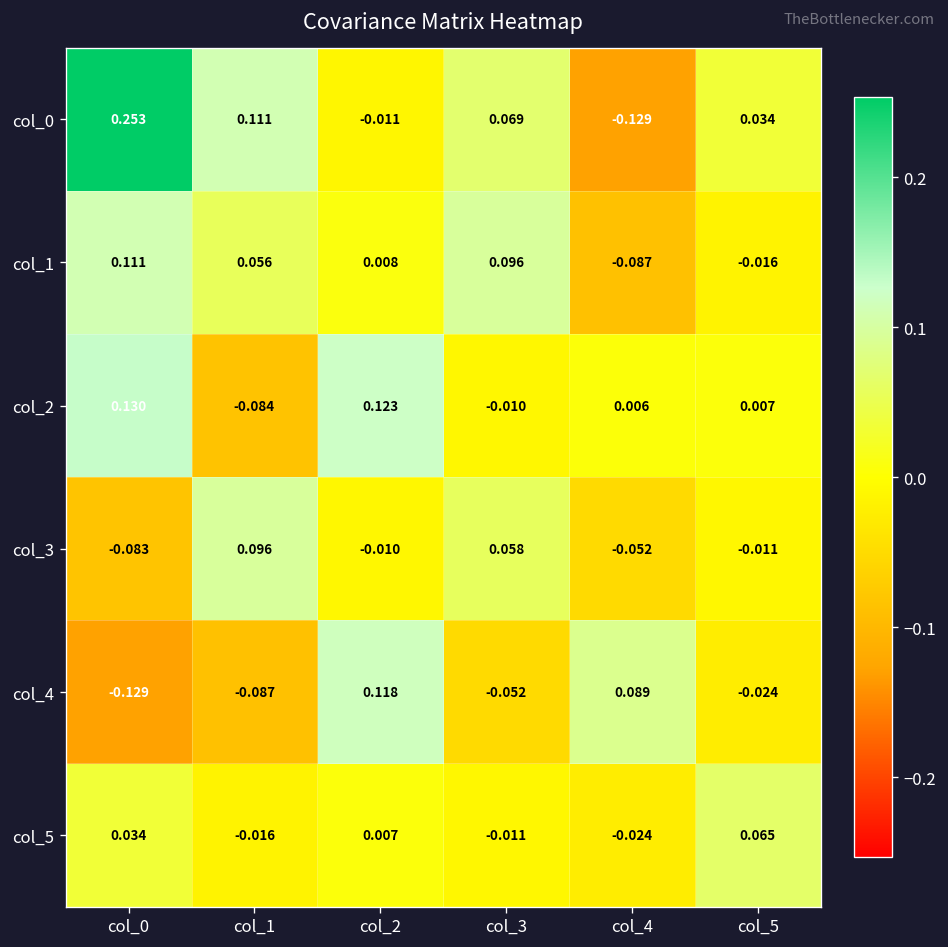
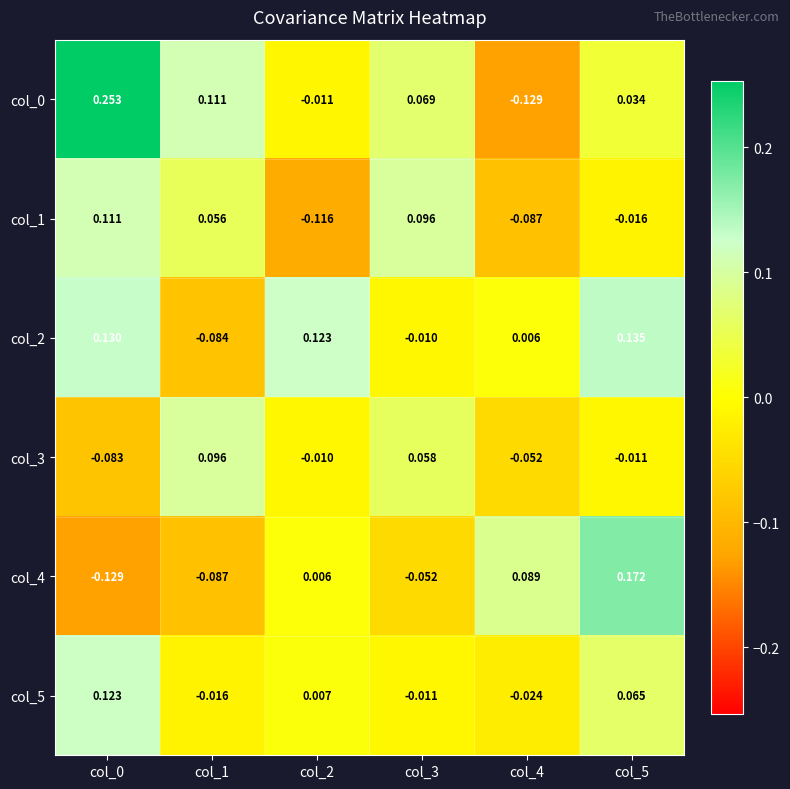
  {
    "col_0": {
      "col_0": 0.253,
      "col_1": 0.111,
      "col_2": -0.011,
      "col_3": 0.069,
      "col_4": -0.129,
      "col_5": 0.034
    },
    "col_1": {
      "col_0": 0.111,
      "col_1": 0.056,
-     "col_2": 0.008,
+     "col_2": -0.116,
      "col_3": 0.096,
      "col_4": -0.087,
      "col_5": -0.016
    },
    "col_2": {
      "col_0": 0.130,
      "col_1": -0.084,
      "col_2": 0.123,
      "col_3": -0.010,
      "col_4": 0.006,
-     "col_5": 0.007
+     "col_5": 0.135
    },
    "col_3": {
      "col_0": -0.083,
      "col_1": 0.096,
      "col_2": -0.010,
      "col_3": 0.058,
      "col_4": -0.052,
      "col_5": -0.011
    },
    "col_4": {
      "col_0": -0.129,
      "col_1": -0.087,
-     "col_2": 0.118,
+     "col_2": 0.006,
      "col_3": -0.052,
      "col_4": 0.089,
-     "col_5": -0.024
+     "col_5": 0.172
    },
    "col_5": {
-     "col_0": 0.034,
+     "col_0": 0.123,
      "col_1": -0.016,
      "col_2": 0.007,
      "col_3": -0.011,
      "col_4": -0.024,
      "col_5": 0.065
    }
  }
